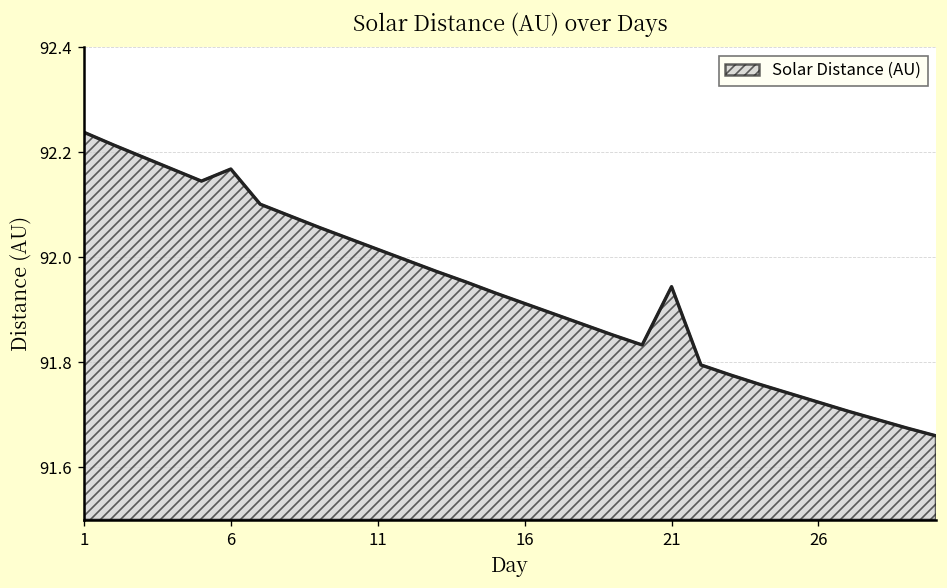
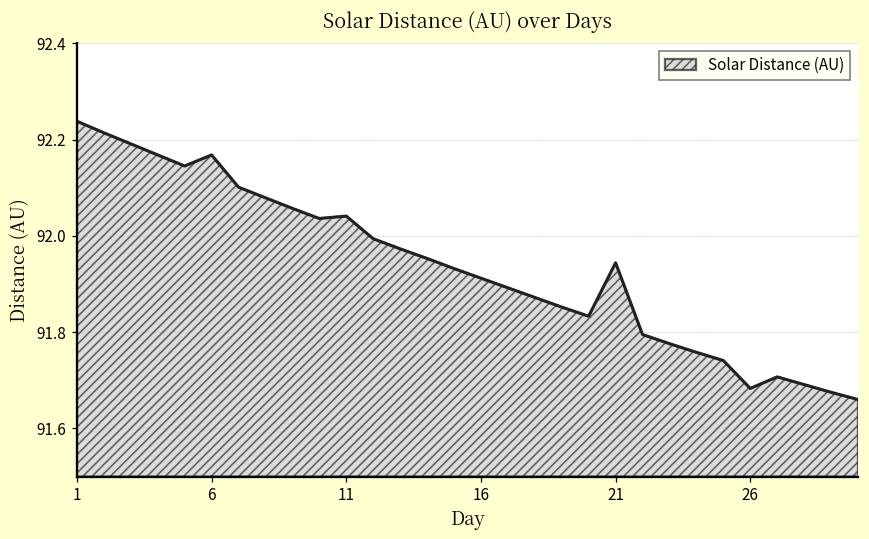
  {
    "1": 92.24,
    "6": 92.17,
-   "11": 92.02,
+   "11": 92.04,
    "16": 91.91,
    "21": 91.94,
-   "26": 91.72
+   "26": 91.68
  }
